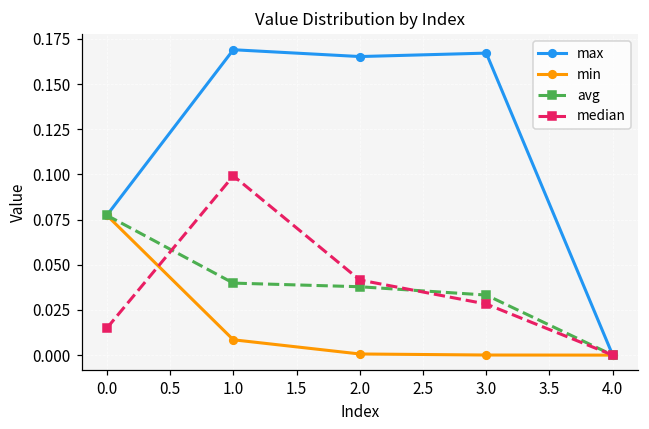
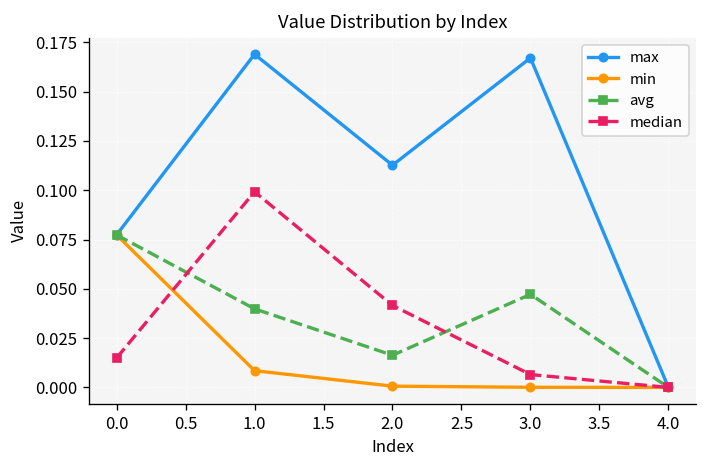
  {
    "max": {
      "1.0": 0.169,
-     "2.0": 0.165,
+     "2.0": 0.113,
      "3.0": 0.167
    },
    "min": {
      "1.0": 0.008,
      "2.0": 0.001,
      "3.0": 0.000
    },
    "avg": {
      "1.0": 0.040,
-     "2.0": 0.038,
-     "3.0": 0.033
+     "2.0": 0.016,
+     "3.0": 0.047
    },
    "median": {
      "0.0": 0.015,
      "1.0": 0.099,
      "2.0": 0.042,
-     "3.0": 0.028
+     "3.0": 0.007
    }
  }
